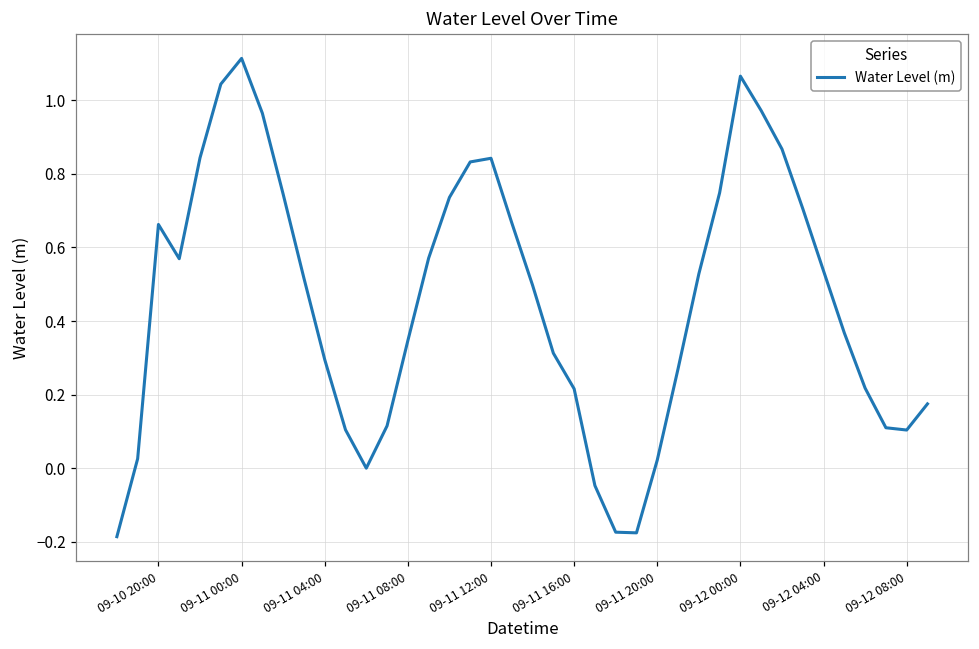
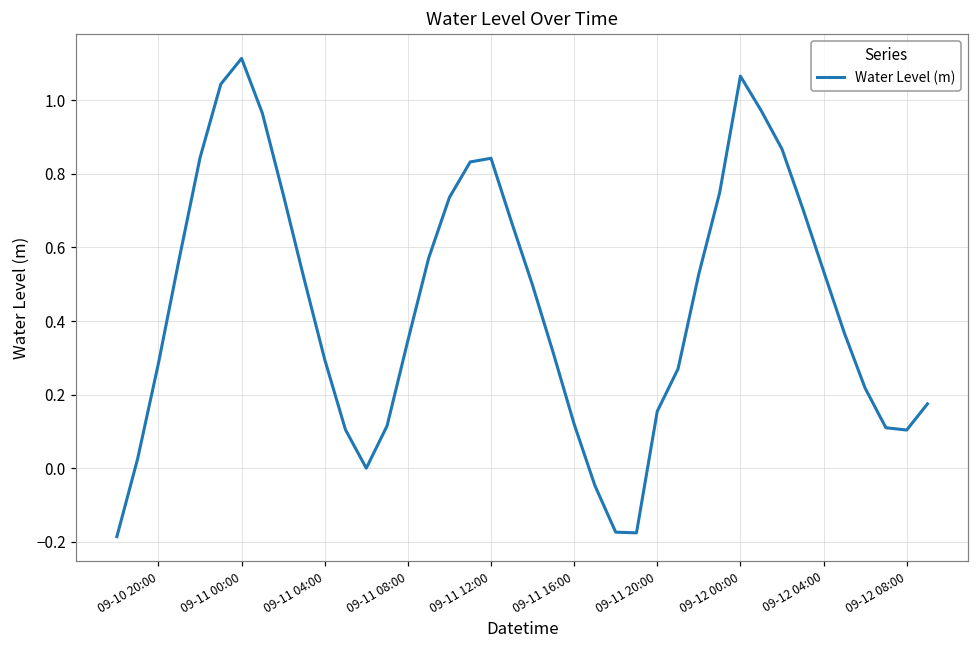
  {
-   "09-10 20:00": 0.66,
+   "09-10 20:00": 0.28,
    "09-11 00:00": 1.11,
    "09-11 04:00": 0.30,
    "09-11 08:00": 0.35,
    "09-11 12:00": 0.84,
-   "09-11 16:00": 0.22,
-   "09-11 20:00": 0.02,
+   "09-11 16:00": 0.12,
+   "09-11 20:00": 0.15,
    "09-12 00:00": 1.07,
    "09-12 04:00": 0.54,
    "09-12 08:00": 0.10
  }
